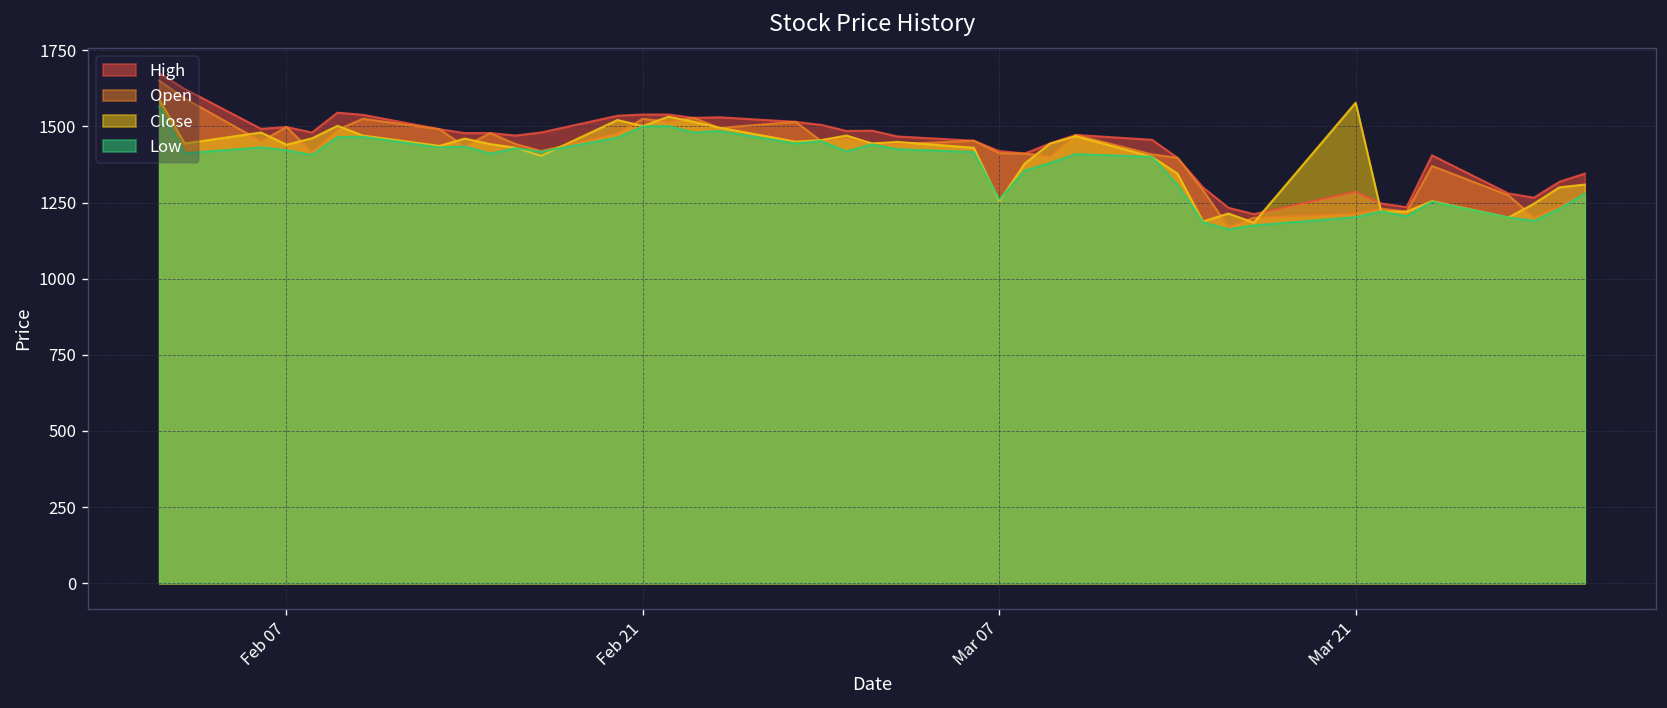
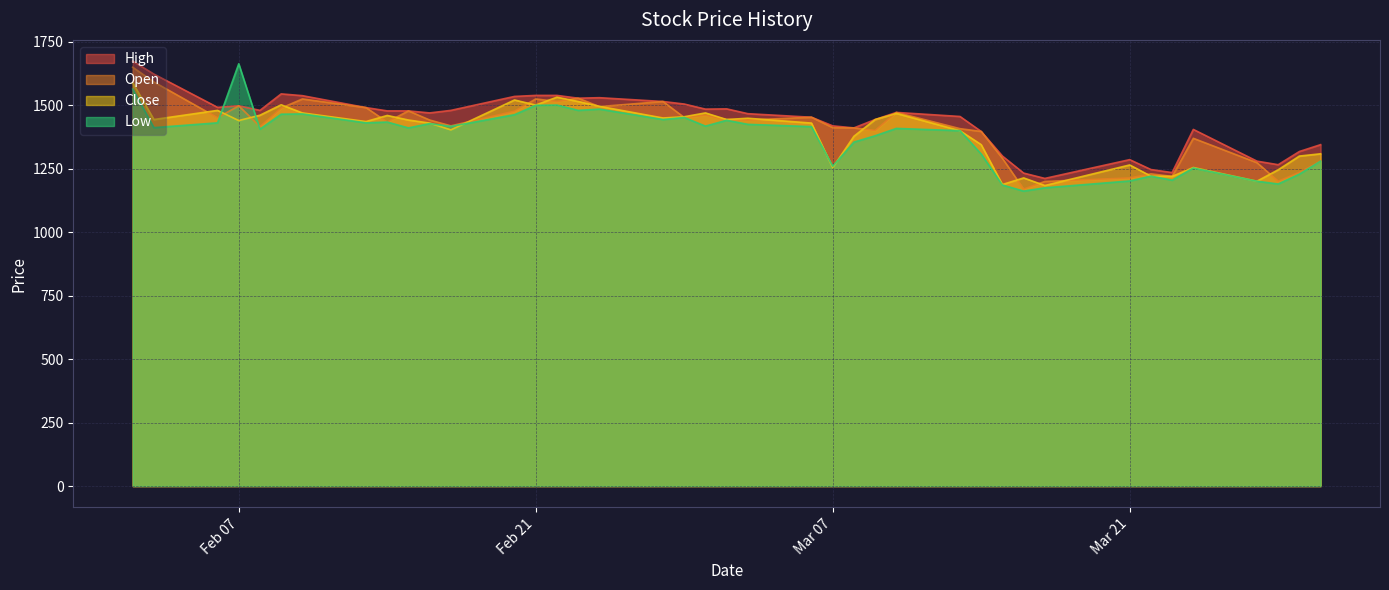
  {
    "Close": {
      "Feb 07": 1440,
-     "Mar 21": 1580
+     "Mar 21": 1270
    },
    "Low": {
-     "Feb 07": 1420,
+     "Feb 07": 1660,
      "Mar 21": 1200
    }
  }
